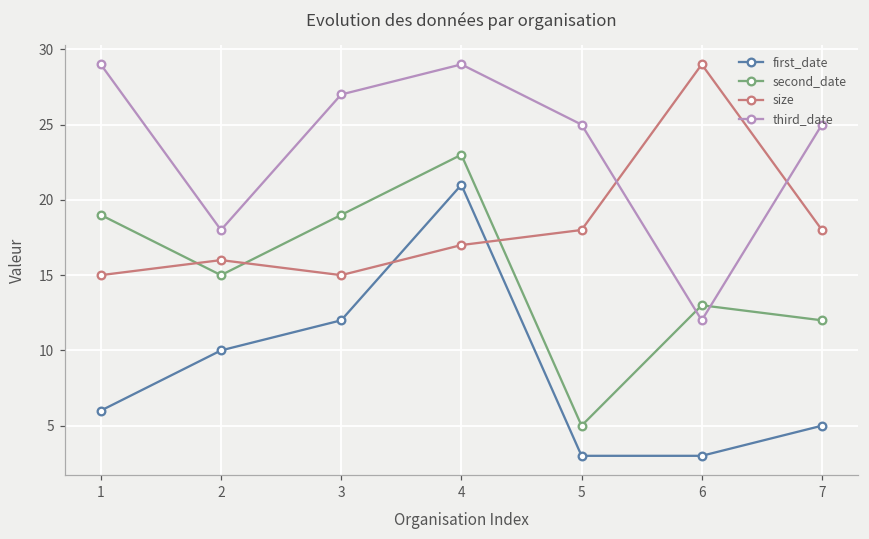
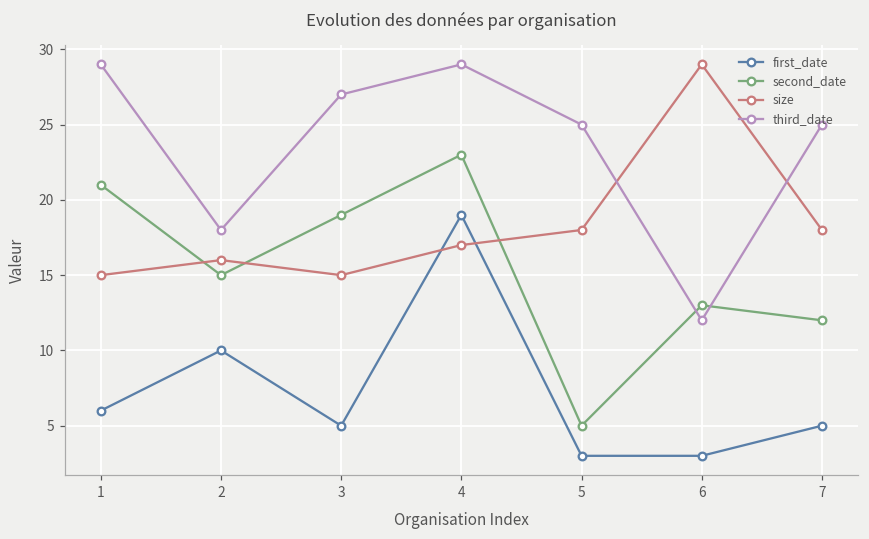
  {
    "first_date": {
      "1": 6,
      "2": 10,
-     "3": 12,
-     "4": 21,
+     "3": 5,
+     "4": 19,
      "5": 3,
      "6": 3,
      "7": 5
    },
    "second_date": {
-     "1": 19,
+     "1": 21,
      "2": 15,
      "3": 19,
      "4": 23,
      "5": 5,
      "6": 13,
      "7": 12
    },
    "size": {
      "1": 15,
      "2": 16,
      "3": 15,
      "4": 17,
      "5": 18,
      "6": 29,
      "7": 18
    },
    "third_date": {
      "1": 29,
      "2": 18,
      "3": 27,
      "4": 29,
      "5": 25,
      "6": 12,
      "7": 25
    }
  }
